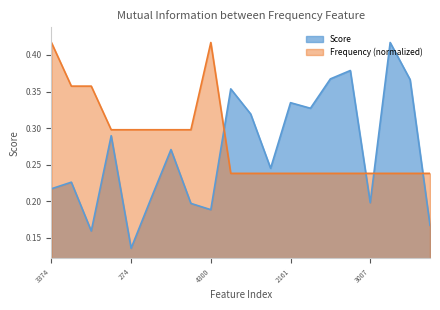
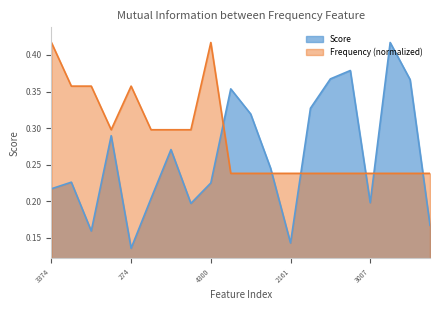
  {
    "Score": {
      "3374": 0.22,
      "274": 0.14,
-     "4300": 0.19,
-     "2161": 0.33,
+     "4300": 0.23,
+     "2161": 0.14,
      "3007": 0.20
    },
    "Frequency (normalized)": {
      "3374": 0.42,
-     "274": 0.30,
+     "274": 0.36,
      "4300": 0.42,
      "2161": 0.24,
      "3007": 0.24
    }
  }
